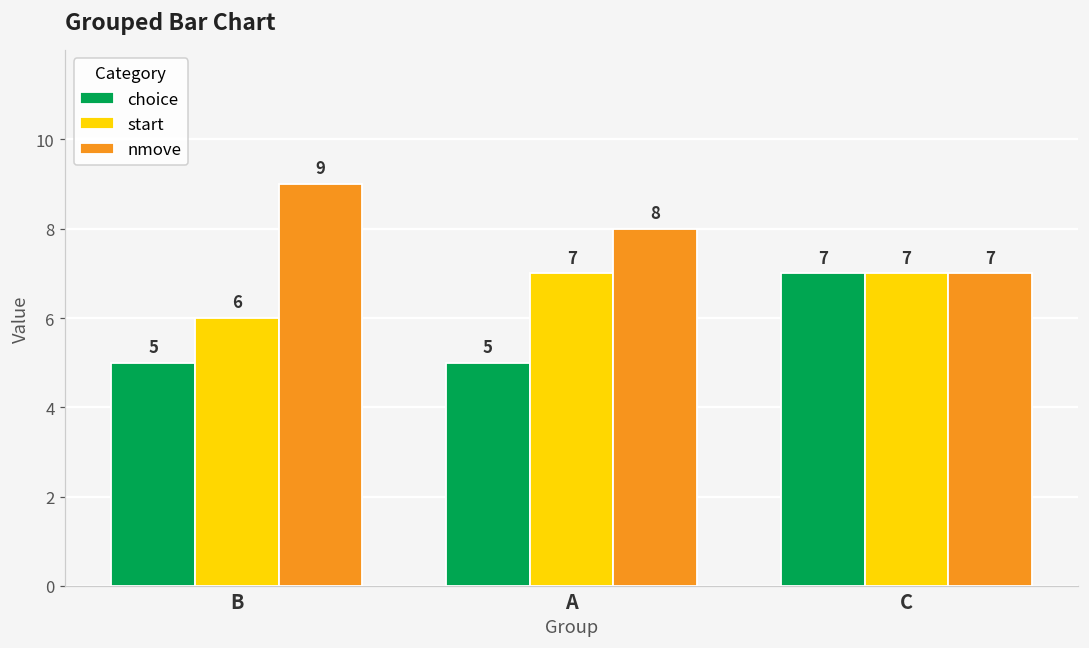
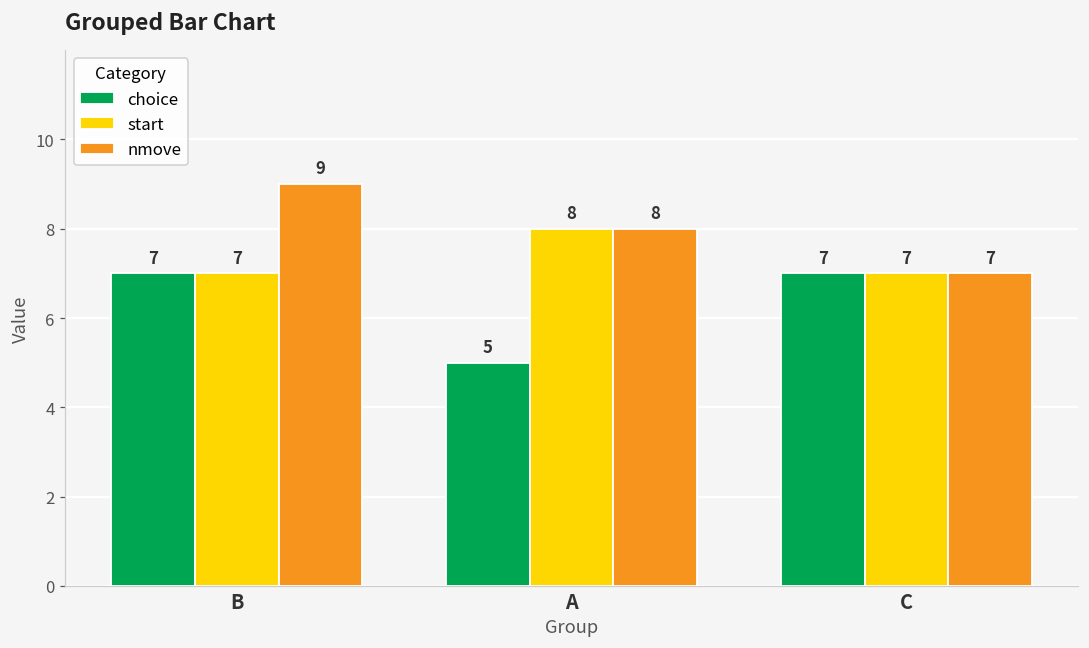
  {
    "choice": {
-     "B": 5,
+     "B": 7,
      "A": 5,
      "C": 7
    },
    "start": {
-     "B": 6,
-     "A": 7,
+     "B": 7,
+     "A": 8,
      "C": 7
    },
    "nmove": {
      "B": 9,
      "A": 8,
      "C": 7
    }
  }
